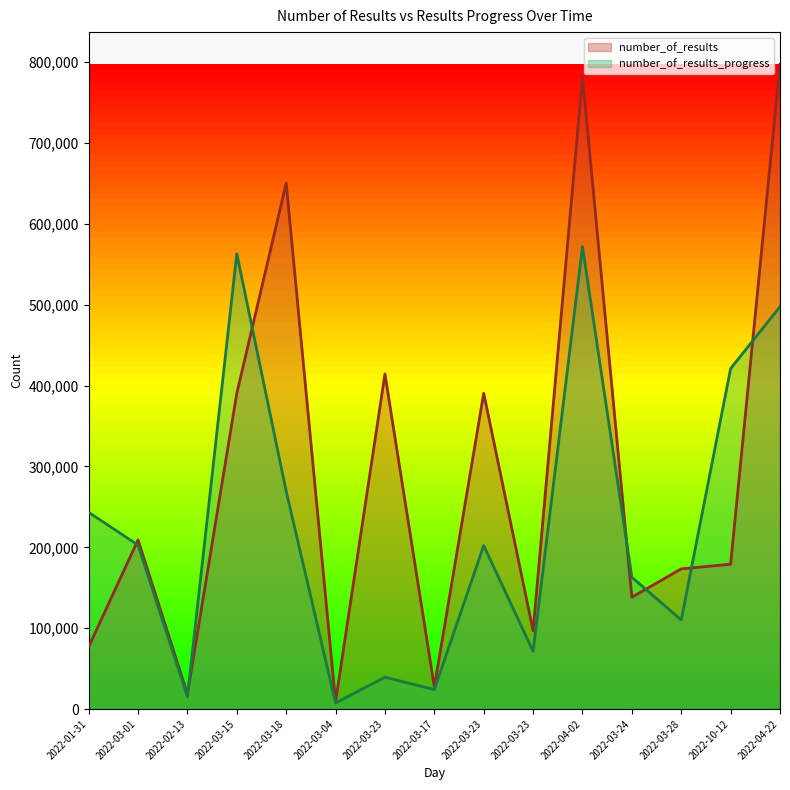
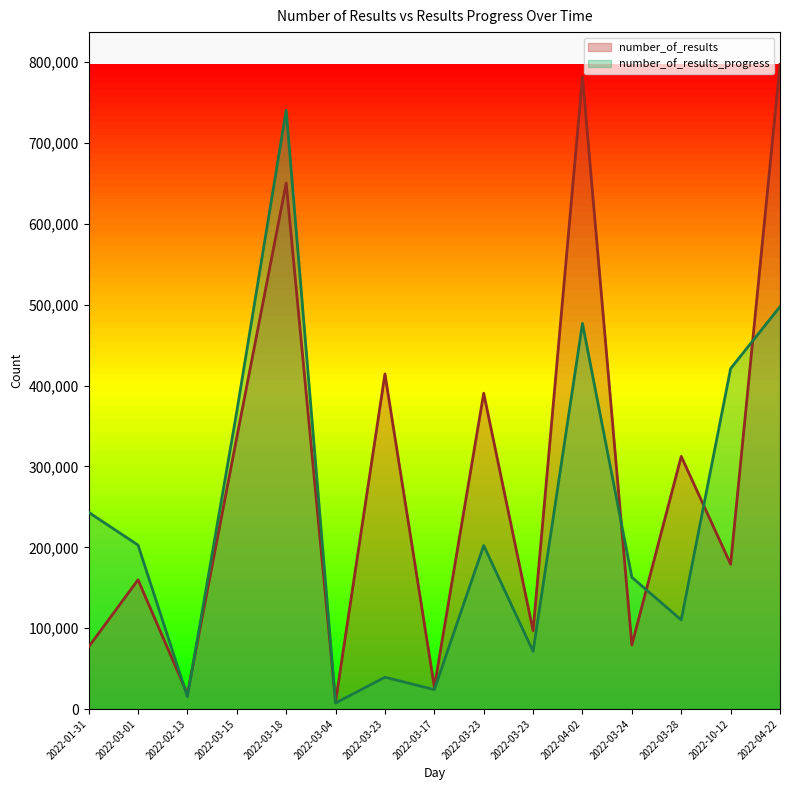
  {
    "number_of_results": {
      "2022-01-31": "80,000",
-     "2022-03-01": "210,000",
+     "2022-03-01": "160,000",
      "2022-02-13": "20,000",
-     "2022-03-15": "390,000",
+     "2022-03-15": "340,000",
      "2022-03-18": "650,000",
      "2022-03-17": "30,000",
      "2022-04-02": "780,000",
-     "2022-03-24": "140,000",
-     "2022-03-28": "170,000",
+     "2022-03-24": "80,000",
+     "2022-03-28": "310,000",
      "2022-10-12": "180,000",
      "2022-04-22": "800,000"
    },
    "number_of_results_progress": {
      "2022-01-31": "240,000",
      "2022-03-01": "200,000",
      "2022-02-13": "20,000",
-     "2022-03-15": "560,000",
-     "2022-03-18": "270,000",
+     "2022-03-15": "370,000",
+     "2022-03-18": "740,000",
      "2022-03-17": "20,000",
-     "2022-04-02": "570,000",
+     "2022-04-02": "480,000",
      "2022-03-24": "160,000",
      "2022-03-28": "110,000",
      "2022-10-12": "420,000",
      "2022-04-22": "500,000"
    }
  }
